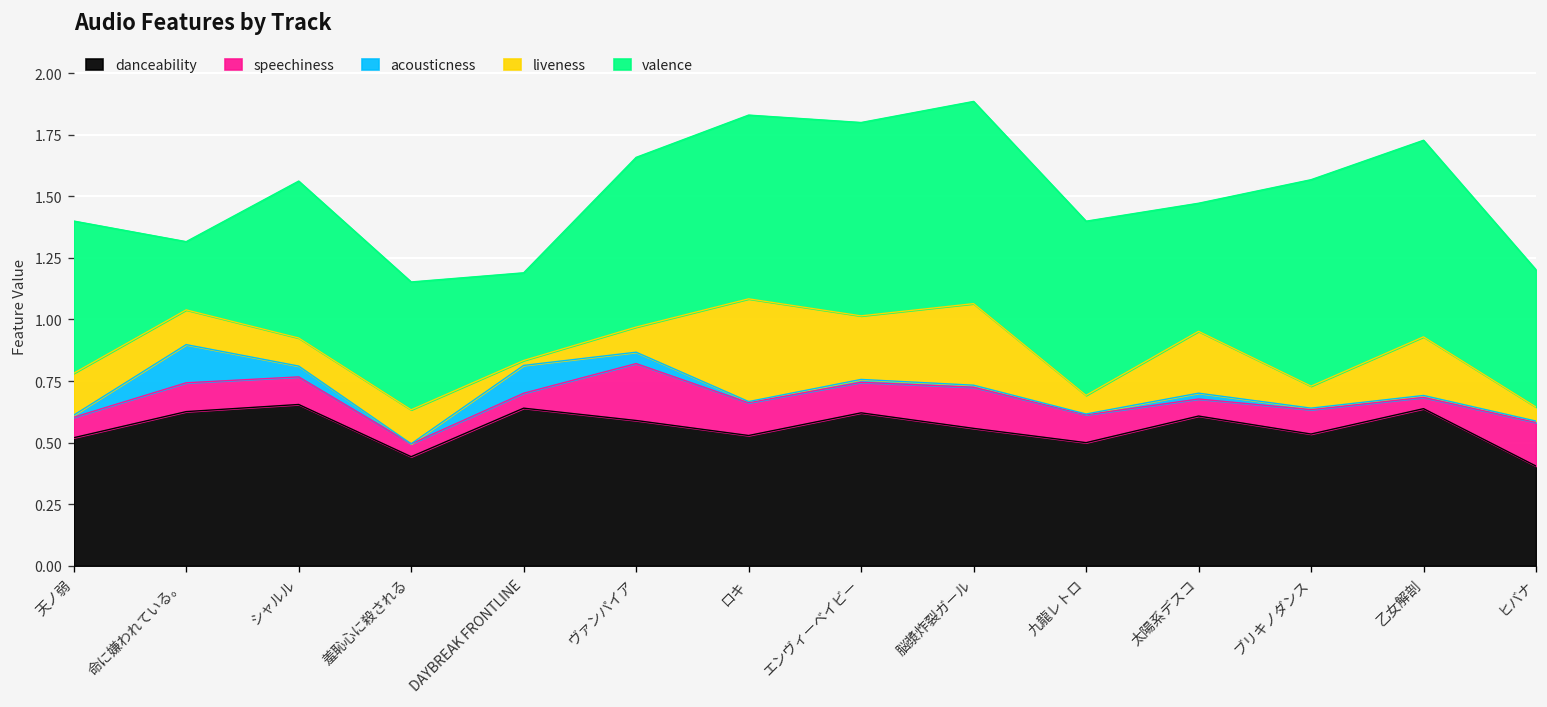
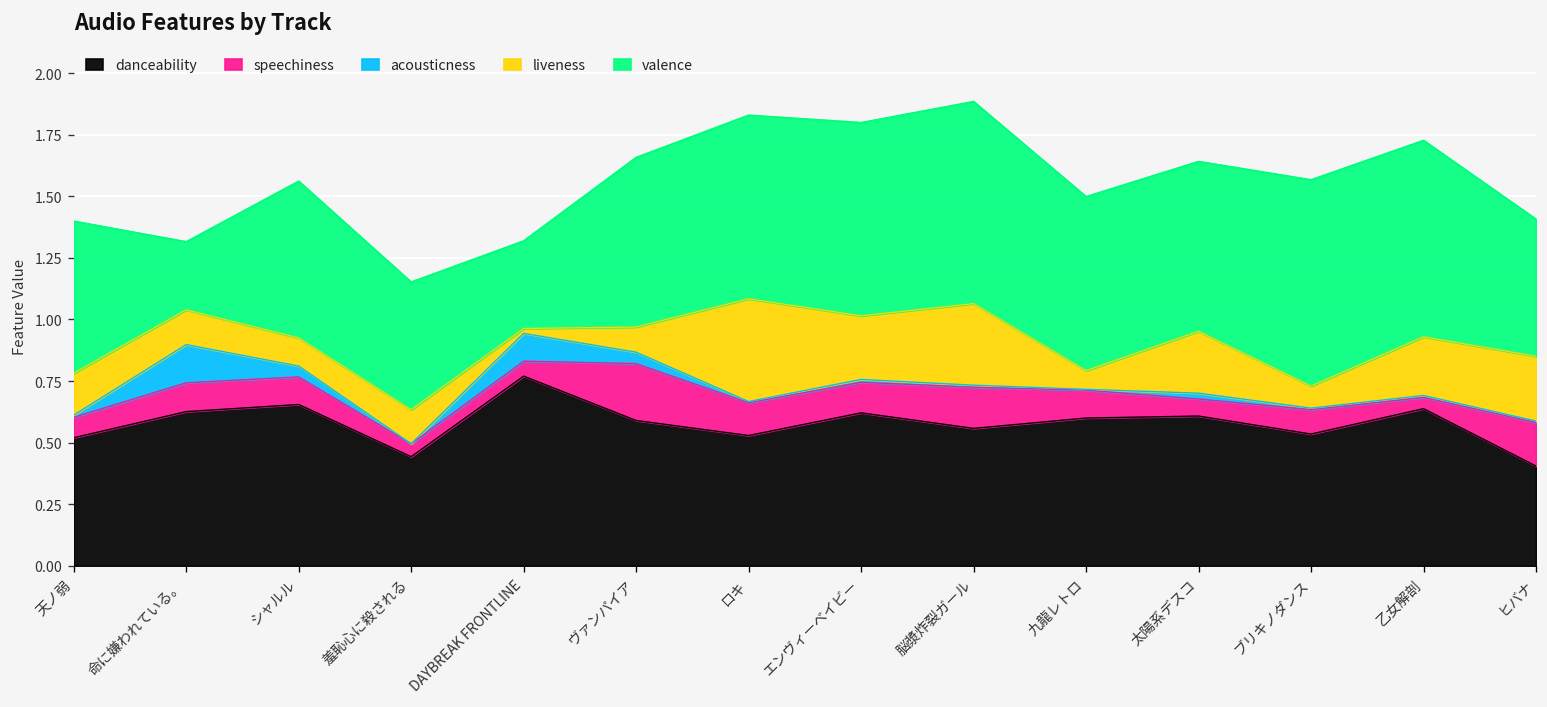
  {
    "danceability": {
      "天ノ弱": 0.52,
      "命に嫌われている。": 0.63,
      "シャルル": 0.66,
      "羞恥心に殺される": 0.44,
-     "DAYBREAK FRONTLINE": 0.64,
+     "DAYBREAK FRONTLINE": 0.77,
      "ヴァンパイア": 0.59,
      "ロキ": 0.53,
      "エンヴィーベイビー": 0.62,
      "脳漿炸裂ガール": 0.56,
-     "九龍レトロ": 0.5,
+     "九龍レトロ": 0.6,
      "太陽系デスコ": 0.61,
      "ブリキノダンス": 0.54,
      "乙女解剖": 0.64,
      "ヒバナ": 0.41
    },
    "speechiness": {
      "命に嫌われている。": 0.12,
      "シャルル": 0.11,
      "DAYBREAK FRONTLINE": 0.06,
      "ヴァンパイア": 0.23,
      "太陽系デスコ": 0.07
    },
    "acousticness": {
      "命に嫌われている。": 0.16,
      "シャルル": 0.04,
      "DAYBREAK FRONTLINE": 0.11,
      "ヴァンパイア": 0.05,
      "太陽系デスコ": 0.02
    },
    "liveness": {
      "天ノ弱": 0.17,
      "命に嫌われている。": 0.14,
      "シャルル": 0.11,
      "羞恥心に殺される": 0.14,
      "DAYBREAK FRONTLINE": 0.02,
      "ヴァンパイア": 0.10,
      "ロキ": 0.42,
      "エンヴィーベイビー": 0.26,
      "脳漿炸裂ガール": 0.33,
      "九龍レトロ": 0.08,
      "太陽系デスコ": 0.25,
      "ブリキノダンス": 0.09,
      "乙女解剖": 0.24,
-     "ヒバナ": 0.06
+     "ヒバナ": 0.26
    },
    "valence": {
      "天ノ弱": 0.62,
      "命に嫌われている。": 0.28,
      "シャルル": 0.64,
      "羞恥心に殺される": 0.52,
      "DAYBREAK FRONTLINE": 0.36,
      "ヴァンパイア": 0.69,
      "ロキ": 0.75,
      "エンヴィーベイビー": 0.79,
      "脳漿炸裂ガール": 0.82,
      "九龍レトロ": 0.71,
-     "太陽系デスコ": 0.52,
+     "太陽系デスコ": 0.69,
      "ブリキノダンス": 0.84,
      "乙女解剖": 0.80,
      "ヒバナ": 0.56
    }
  }
